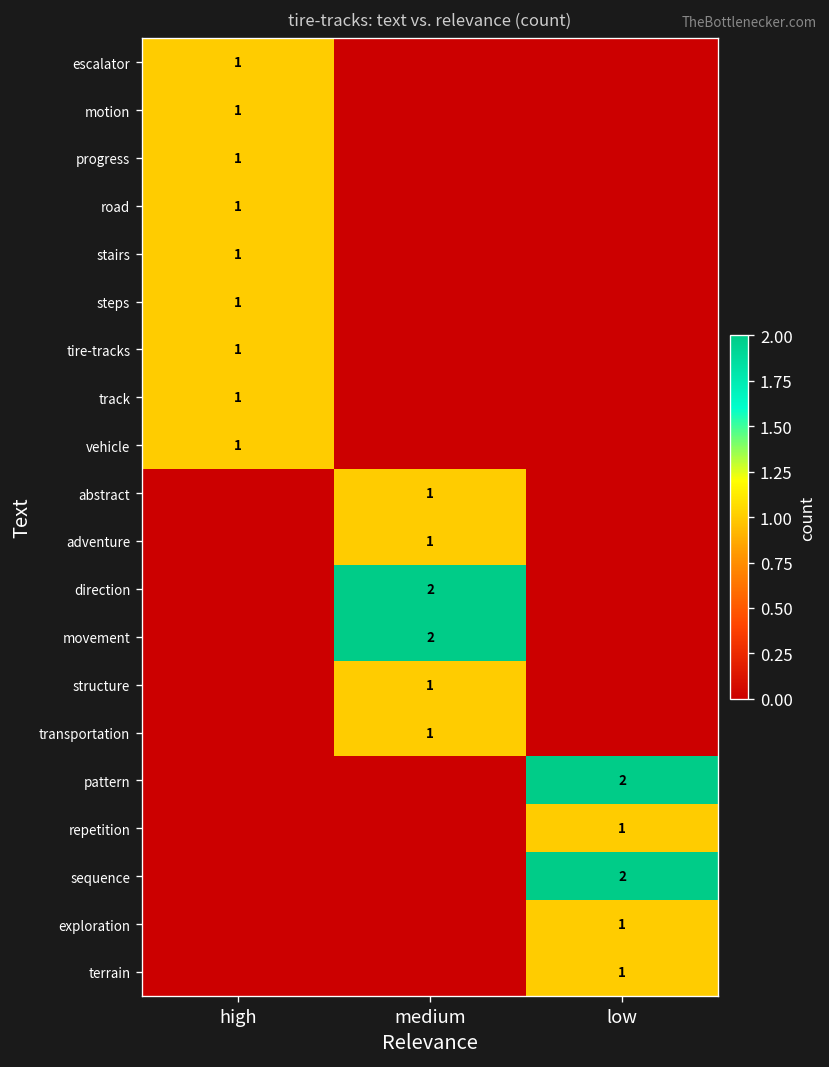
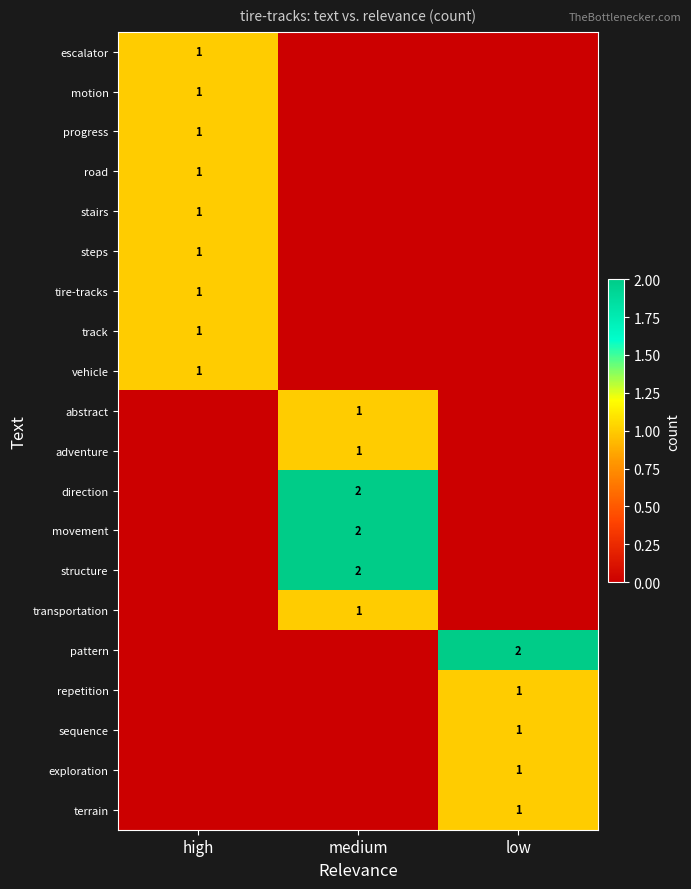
  {
    "escalator": {
      "high": 1
    },
    "motion": {
      "high": 1
    },
    "progress": {
      "high": 1
    },
    "road": {
      "high": 1
    },
    "stairs": {
      "high": 1
    },
    "steps": {
      "high": 1
    },
    "tire-tracks": {
      "high": 1
    },
    "track": {
      "high": 1
    },
    "vehicle": {
      "high": 1
    },
    "abstract": {
      "medium": 1
    },
    "adventure": {
      "medium": 1
    },
    "direction": {
      "medium": 2
    },
    "movement": {
      "medium": 2
    },
    "structure": {
-     "medium": 1
+     "medium": 2
    },
    "transportation": {
      "medium": 1
    },
    "pattern": {
      "low": 2
    },
    "repetition": {
      "low": 1
    },
    "sequence": {
-     "low": 2
+     "low": 1
    },
    "exploration": {
      "low": 1
    },
    "terrain": {
      "low": 1
    }
  }
